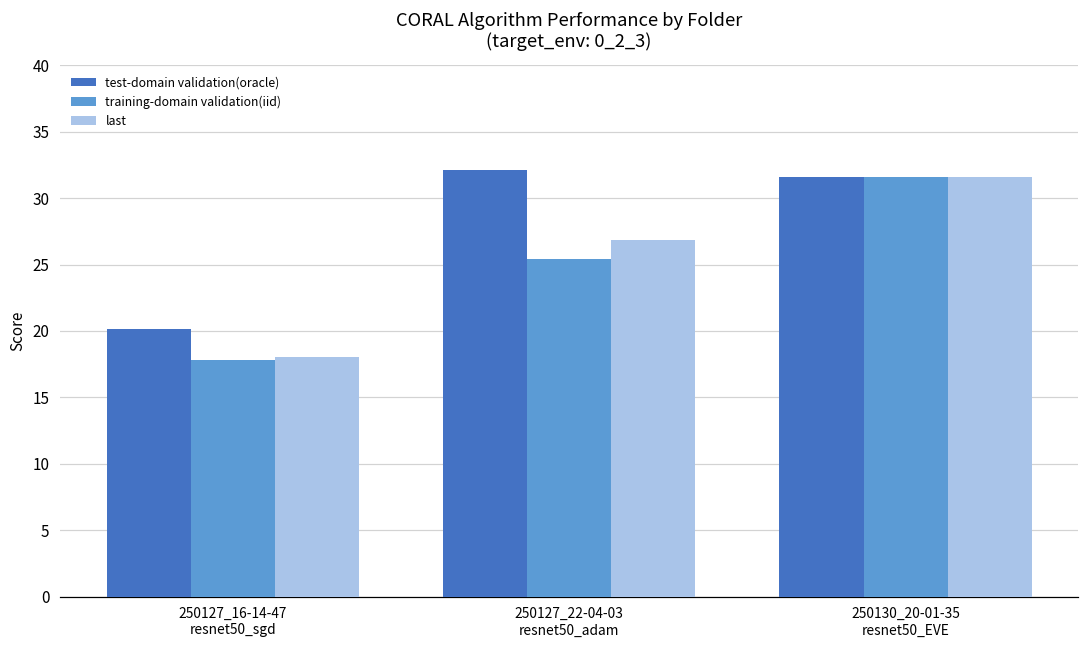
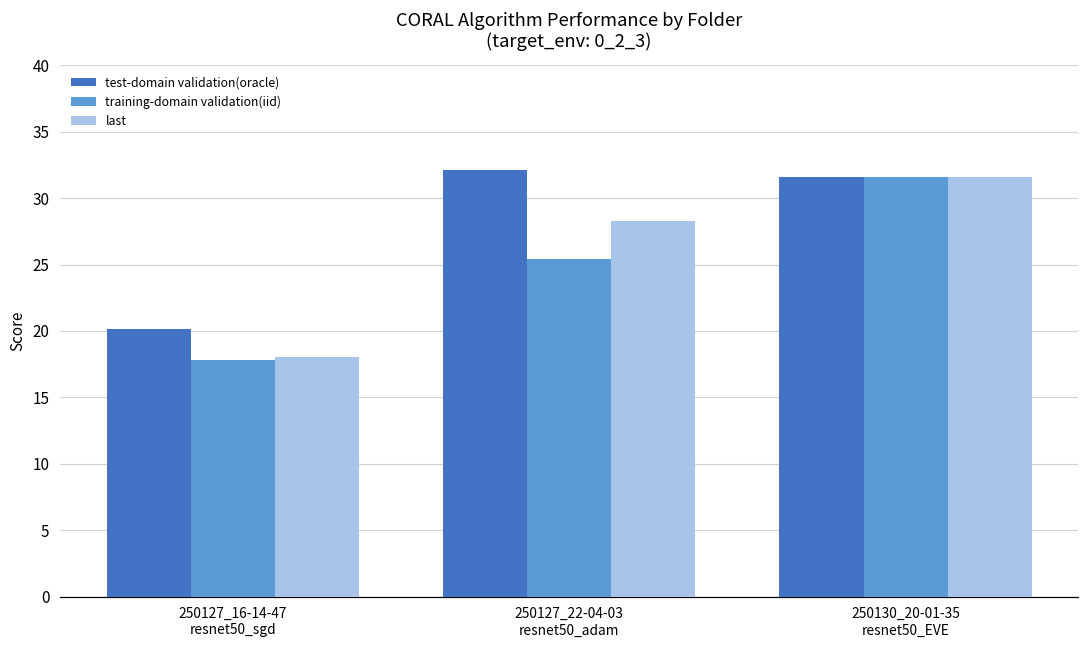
  {
    "last": {
      "250127_16-14-47 resnet50_sgd": 18.1,
-     "250127_22-04-03 resnet50_adam": 26.9,
+     "250127_22-04-03 resnet50_adam": 28.3,
      "250130_20-01-35 resnet50_EVE": 31.6
    }
  }
